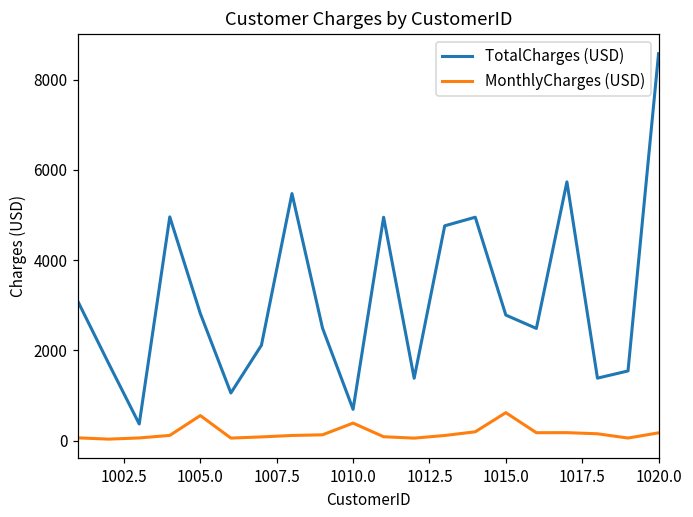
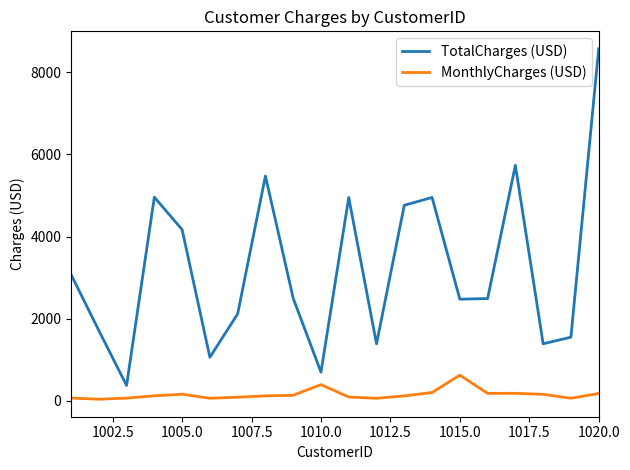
  {
    "TotalCharges (USD)": {
-     "1005.0": 2800,
+     "1005.0": 4200,
      "1010.0": 700,
-     "1015.0": 2800,
+     "1015.0": 2500,
      "1020.0": 8600
    },
    "MonthlyCharges (USD)": {
-     "1005.0": 600,
+     "1005.0": 200,
      "1010.0": 400,
      "1015.0": 600,
      "1020.0": 200
    }
  }
